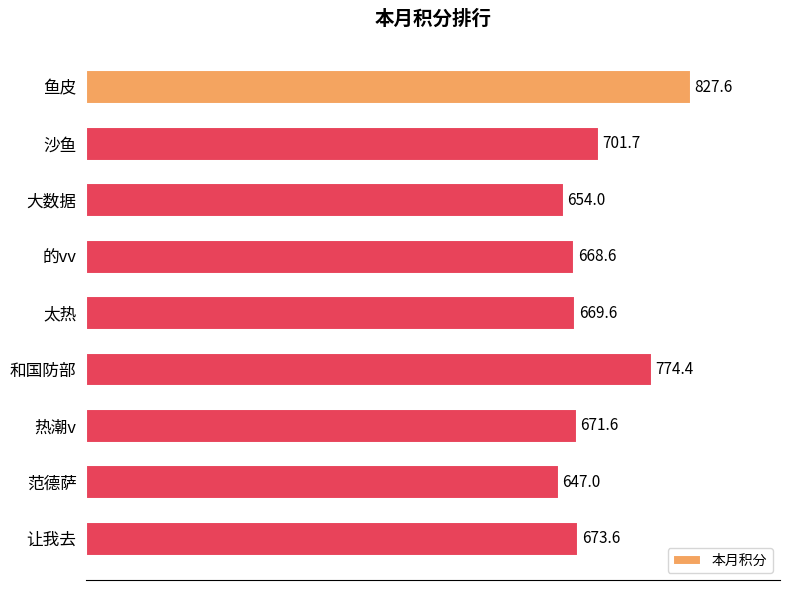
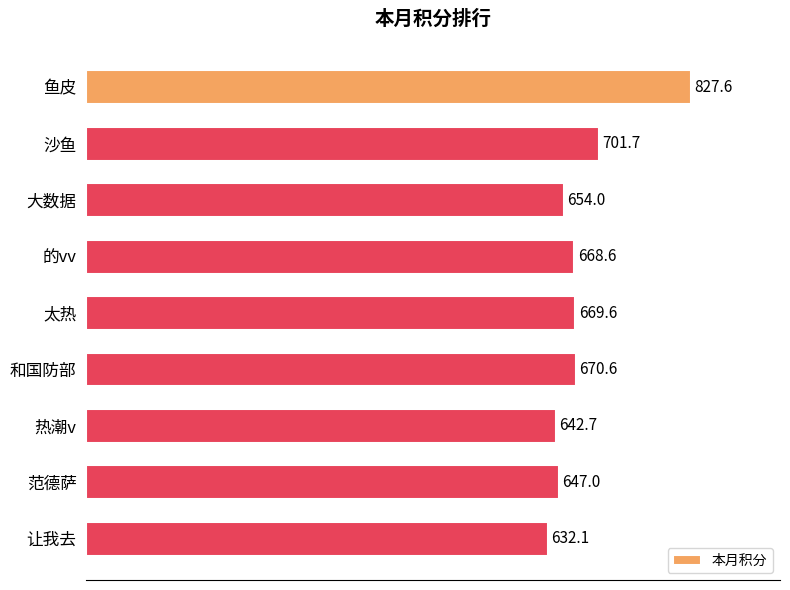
  {
    "鱼皮": 827.6,
    "沙鱼": 701.7,
    "大数据": 654.0,
    "的vv": 668.6,
    "太热": 669.6,
-   "和国防部": 774.4,
-   "热潮v": 671.6,
+   "和国防部": 670.6,
+   "热潮v": 642.7,
    "范德萨": 647.0,
-   "让我去": 673.6
+   "让我去": 632.1
  }
